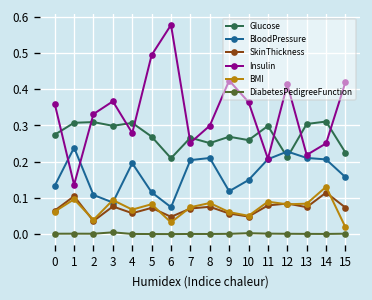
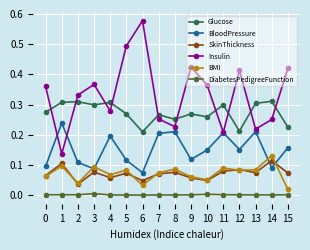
  {
    "BloodPressure": {
-     "0": 0.13,
+     "0": 0.10,
      "1": 0.24,
      "2": 0.11,
      "4": 0.20,
      "5": 0.12,
      "6": 0.07,
      "7": 0.20,
      "8": 0.21,
      "9": 0.12,
      "10": 0.15,
-     "12": 0.23,
-     "14": 0.21,
+     "12": 0.15,
+     "14": 0.09,
      "15": 0.16
    },
    "SkinThickness": {
      "1": 0.10,
      "3": 0.08,
      "4": 0.06,
      "5": 0.07,
      "6": 0.05,
      "8": 0.08,
      "11": 0.08,
      "13": 0.07,
      "14": 0.11,
      "15": 0.07
    },
    "Insulin": {
      "0": 0.36,
      "1": 0.14,
      "2": 0.33,
      "3": 0.37,
      "4": 0.28,
      "5": 0.49,
      "6": 0.58,
      "7": 0.25,
-     "8": 0.30,
+     "8": 0.23,
      "14": 0.25
    },
    "BMI": {
      "1": 0.10,
      "4": 0.07,
      "5": 0.08,
      "6": 0.03,
      "8": 0.09,
      "11": 0.09,
      "13": 0.08,
      "14": 0.13,
      "15": 0.02
    }
  }
